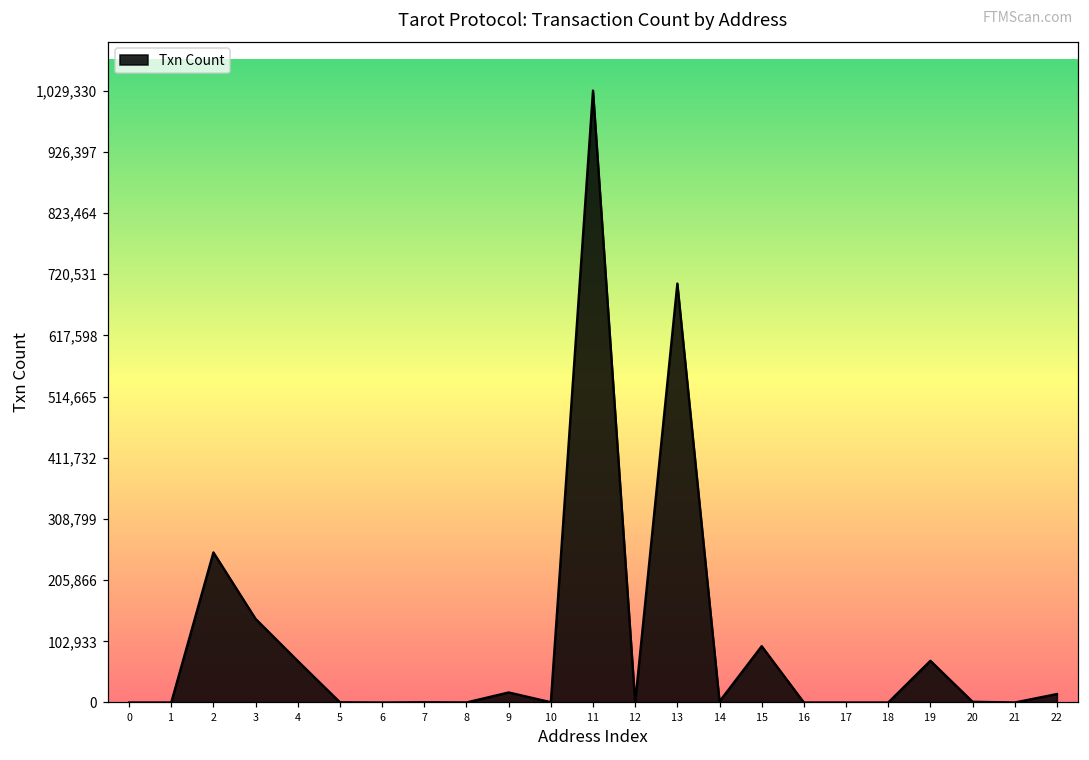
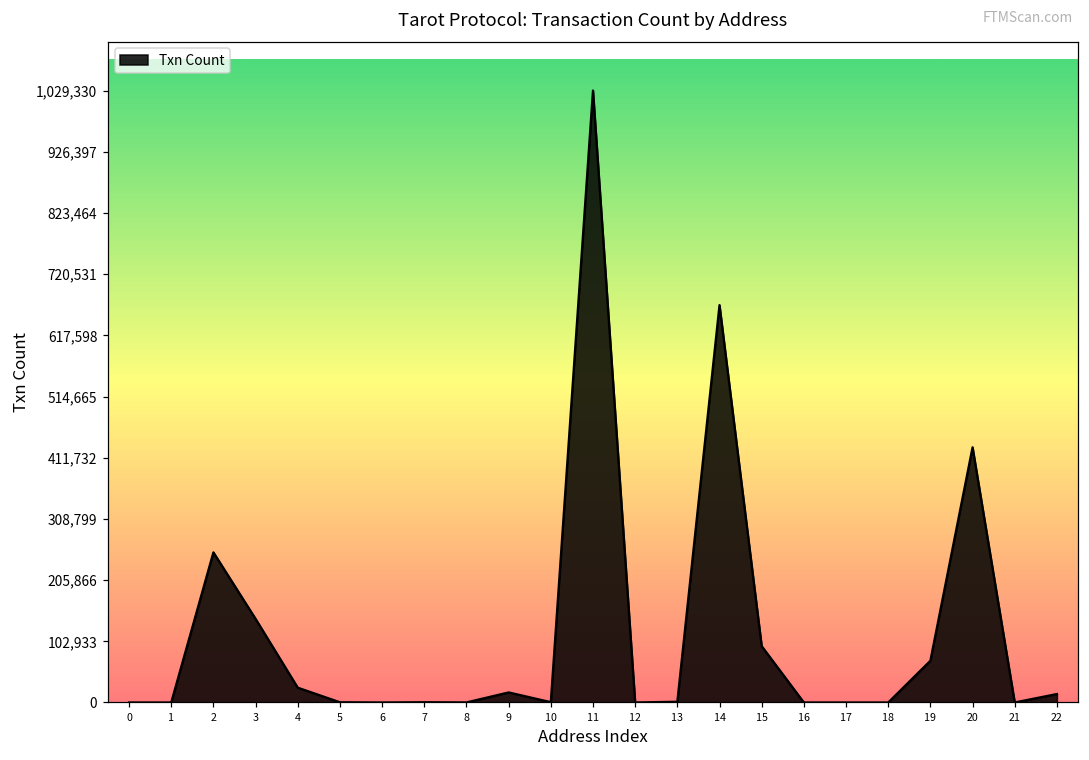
  {
    "0": "0",
    "1": "0",
    "2": "250,000",
    "3": "140,000",
-   "4": "70,000",
+   "4": "20,000",
    "5": "0",
    "6": "0",
    "7": "0",
    "8": "0",
    "9": "20,000",
    "10": "0",
    "11": "1,030,000",
    "12": "0",
-   "13": "700,000",
-   "14": "0",
+   "13": "0",
+   "14": "670,000",
    "15": "90,000",
    "16": "0",
    "17": "0",
    "18": "0",
    "19": "70,000",
-   "20": "0",
+   "20": "430,000",
    "21": "0",
    "22": "10,000"
  }
